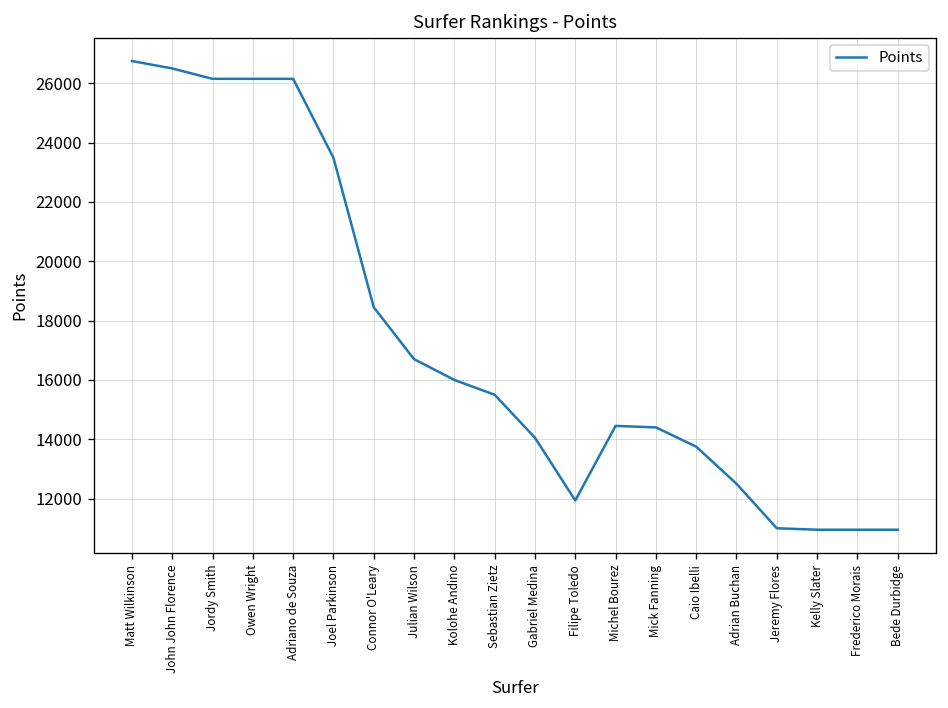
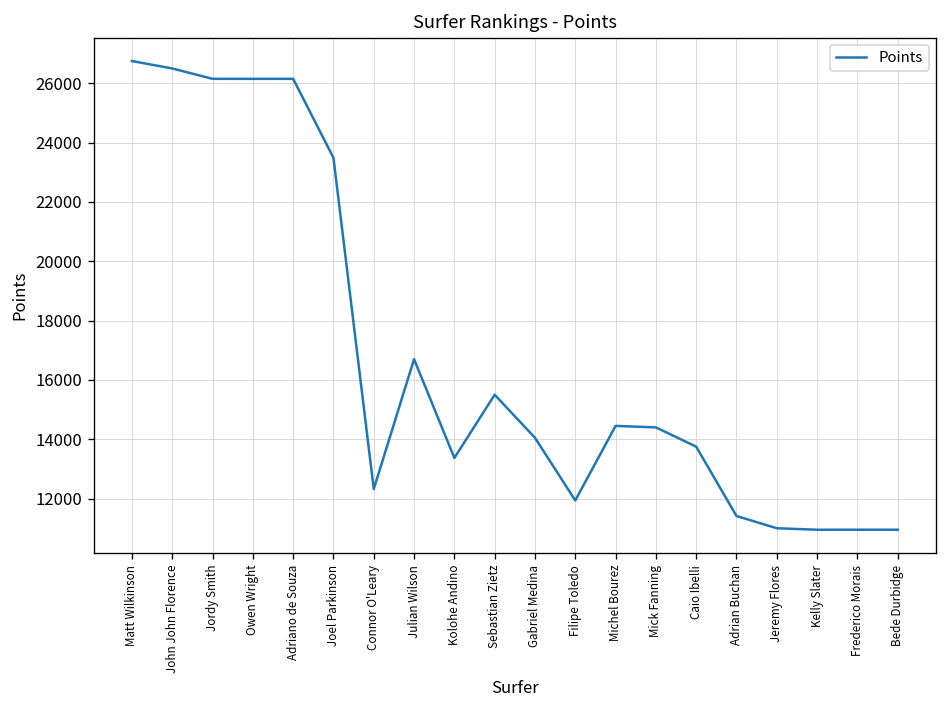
  {
    "Matt Wilkinson": 26800,
    "John John Florence": 26500,
    "Jordy Smith": 26200,
    "Owen Wright": 26200,
    "Adriano de Souza": 26200,
    "Joel Parkinson": 23500,
-   "Connor O'Leary": 18500,
+   "Connor O'Leary": 12300,
    "Julian Wilson": 16700,
-   "Kolohe Andino": 16000,
+   "Kolohe Andino": 13400,
    "Sebastian Zietz": 15500,
    "Gabriel Medina": 14100,
    "Filipe Toledo": 11900,
    "Michel Bourez": 14500,
    "Mick Fanning": 14400,
    "Caio Ibelli": 13800,
-   "Adrian Buchan": 12500,
+   "Adrian Buchan": 11400,
    "Jeremy Flores": 11000,
    "Kelly Slater": 11000,
    "Frederico Morais": 11000,
    "Bede Durbidge": 11000
  }
